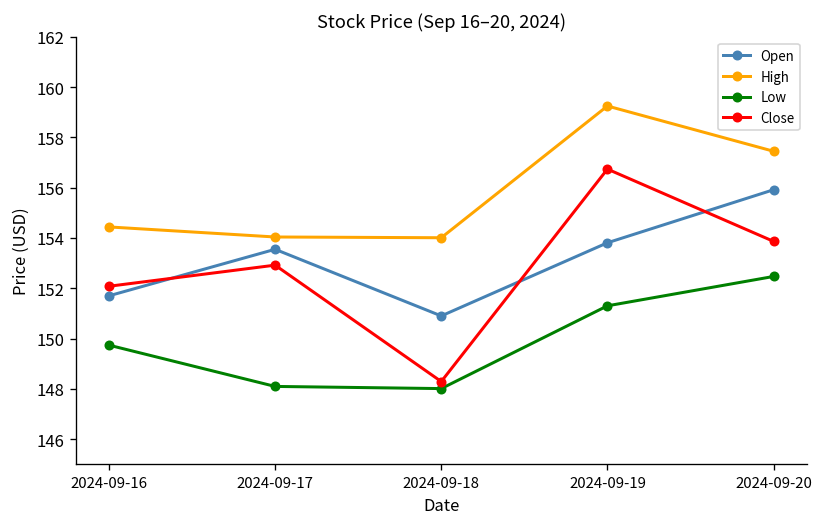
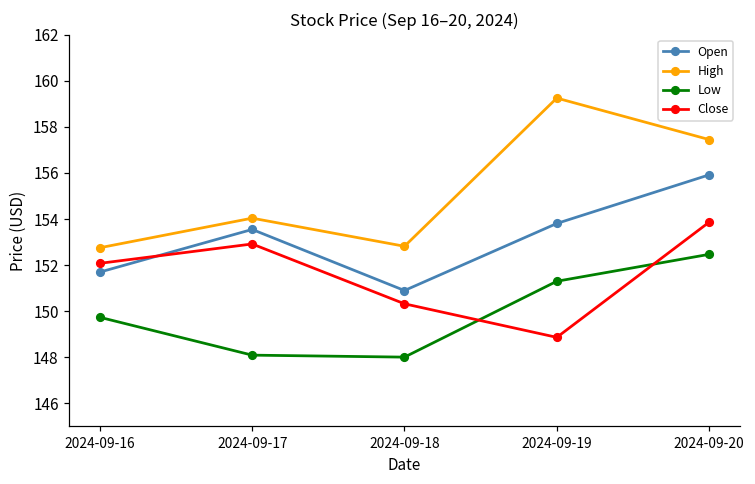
  {
    "Open": {
      "2024-09-16": 151.7,
      "2024-09-17": 153.6,
      "2024-09-18": 150.9,
      "2024-09-19": 153.8,
      "2024-09-20": 155.9
    },
    "High": {
-     "2024-09-16": 154.4,
+     "2024-09-16": 152.8,
      "2024-09-17": 154.0,
-     "2024-09-18": 154.0,
+     "2024-09-18": 152.8,
      "2024-09-19": 159.3,
      "2024-09-20": 157.4
    },
    "Low": {
      "2024-09-16": 149.7,
      "2024-09-17": 148.1,
      "2024-09-18": 148.0,
      "2024-09-19": 151.3,
      "2024-09-20": 152.5
    },
    "Close": {
      "2024-09-16": 152.1,
      "2024-09-17": 152.9,
-     "2024-09-18": 148.3,
-     "2024-09-19": 156.7,
+     "2024-09-18": 150.3,
+     "2024-09-19": 148.9,
      "2024-09-20": 153.9
    }
  }
